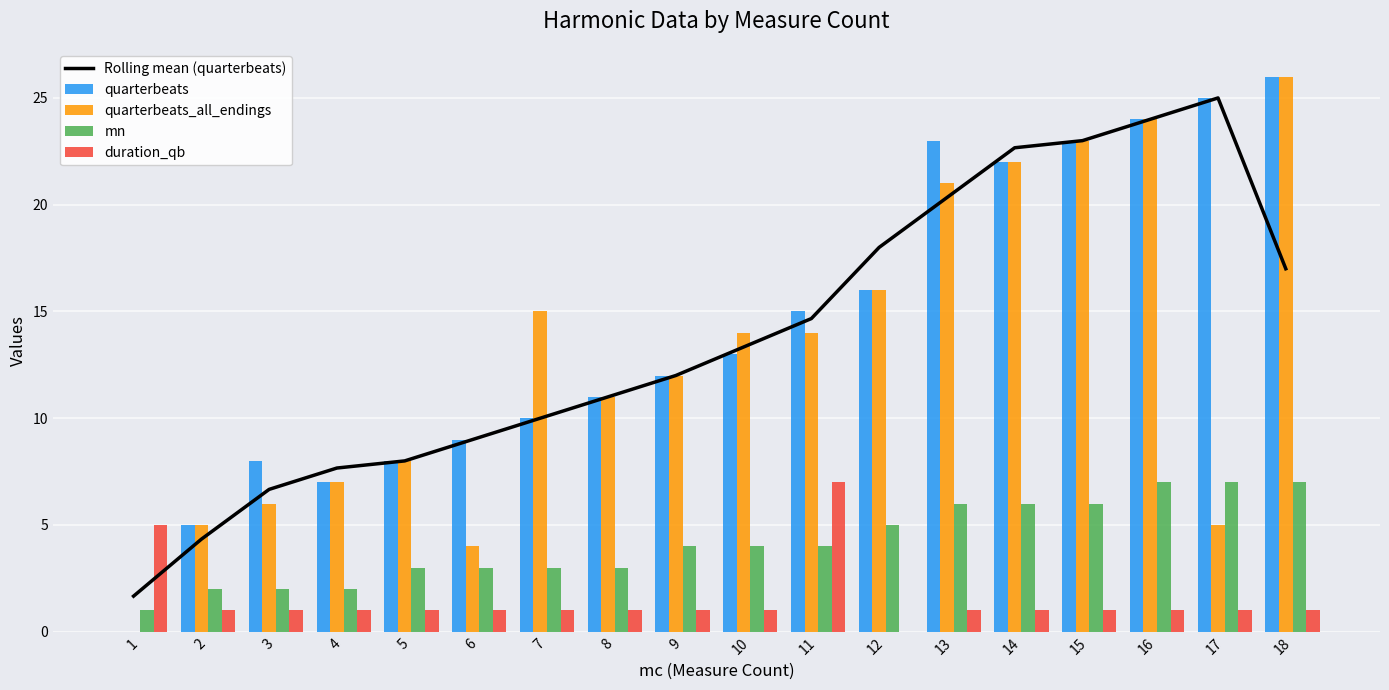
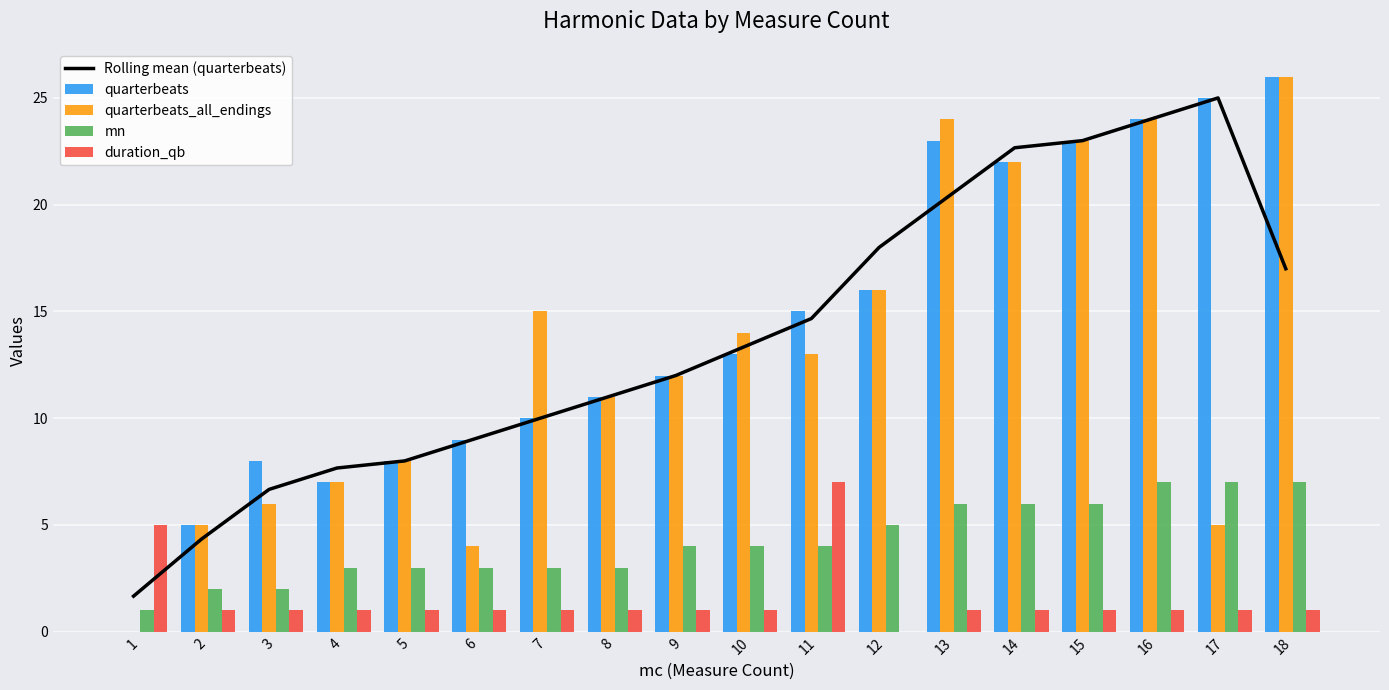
  {
    "quarterbeats": {
      "1": 0,
      "2": 5,
      "3": 8,
      "4": 7,
      "5": 8,
      "6": 9,
      "7": 10,
      "8": 11,
      "9": 12,
      "10": 13,
      "11": 15,
      "12": 16,
      "13": 23,
      "14": 22,
      "15": 23,
      "16": 24,
      "17": 25,
      "18": 26
    },
    "quarterbeats_all_endings": {
      "1": 0,
      "2": 5,
      "3": 6,
      "4": 7,
      "5": 8,
      "6": 4,
      "7": 15,
      "8": 11,
      "9": 12,
      "10": 14,
-     "11": 14,
+     "11": 13,
      "12": 16,
-     "13": 21,
+     "13": 24,
      "14": 22,
      "15": 23,
      "16": 24,
      "17": 5,
      "18": 26
    },
    "mn": {
      "1": 1,
      "2": 2,
      "3": 2,
-     "4": 2,
+     "4": 3,
      "5": 3,
      "6": 3,
      "7": 3,
      "8": 3,
      "9": 4,
      "10": 4,
      "11": 4,
      "12": 5,
      "13": 6,
      "14": 6,
      "15": 6,
      "16": 7,
      "17": 7,
      "18": 7
    },
    "duration_qb": {
      "1": 5,
      "2": 1,
      "3": 1,
      "4": 1,
      "5": 1,
      "6": 1,
      "7": 1,
      "8": 1,
      "9": 1,
      "10": 1,
      "11": 7,
      "12": 0,
      "13": 1,
      "14": 1,
      "15": 1,
      "16": 1,
      "17": 1,
      "18": 1
    }
  }
